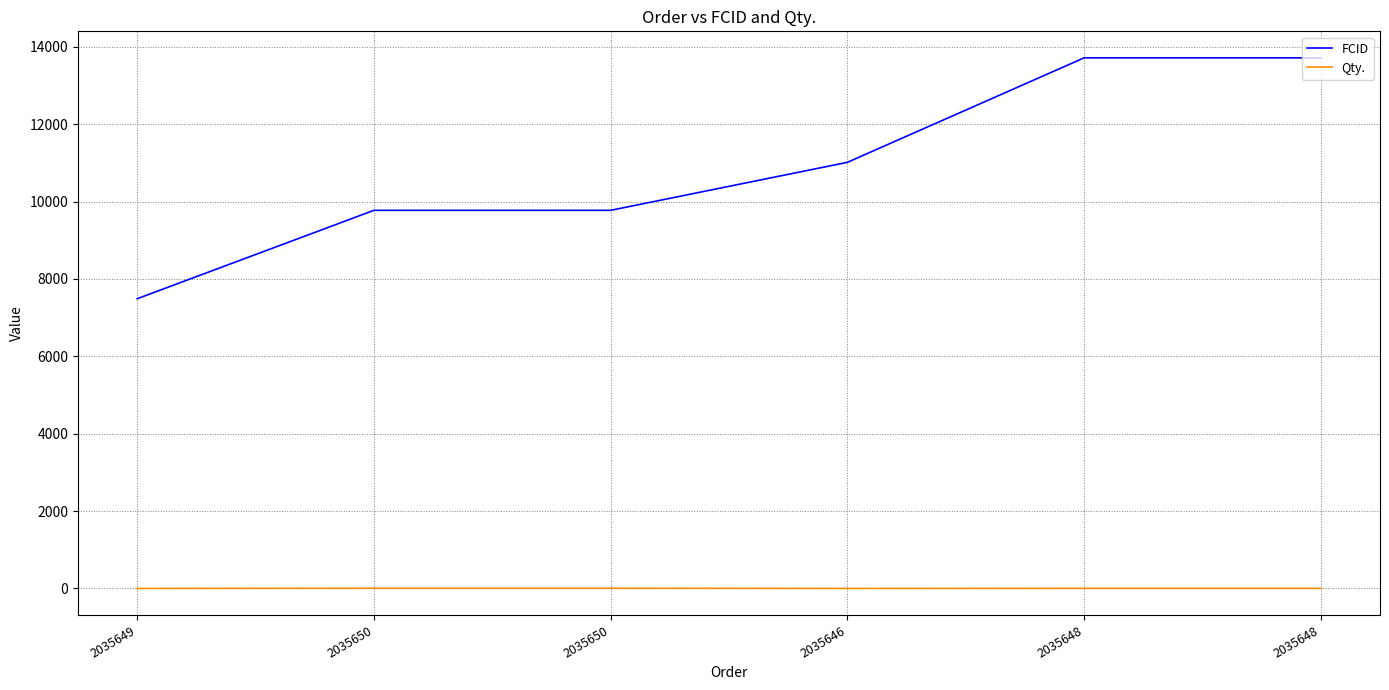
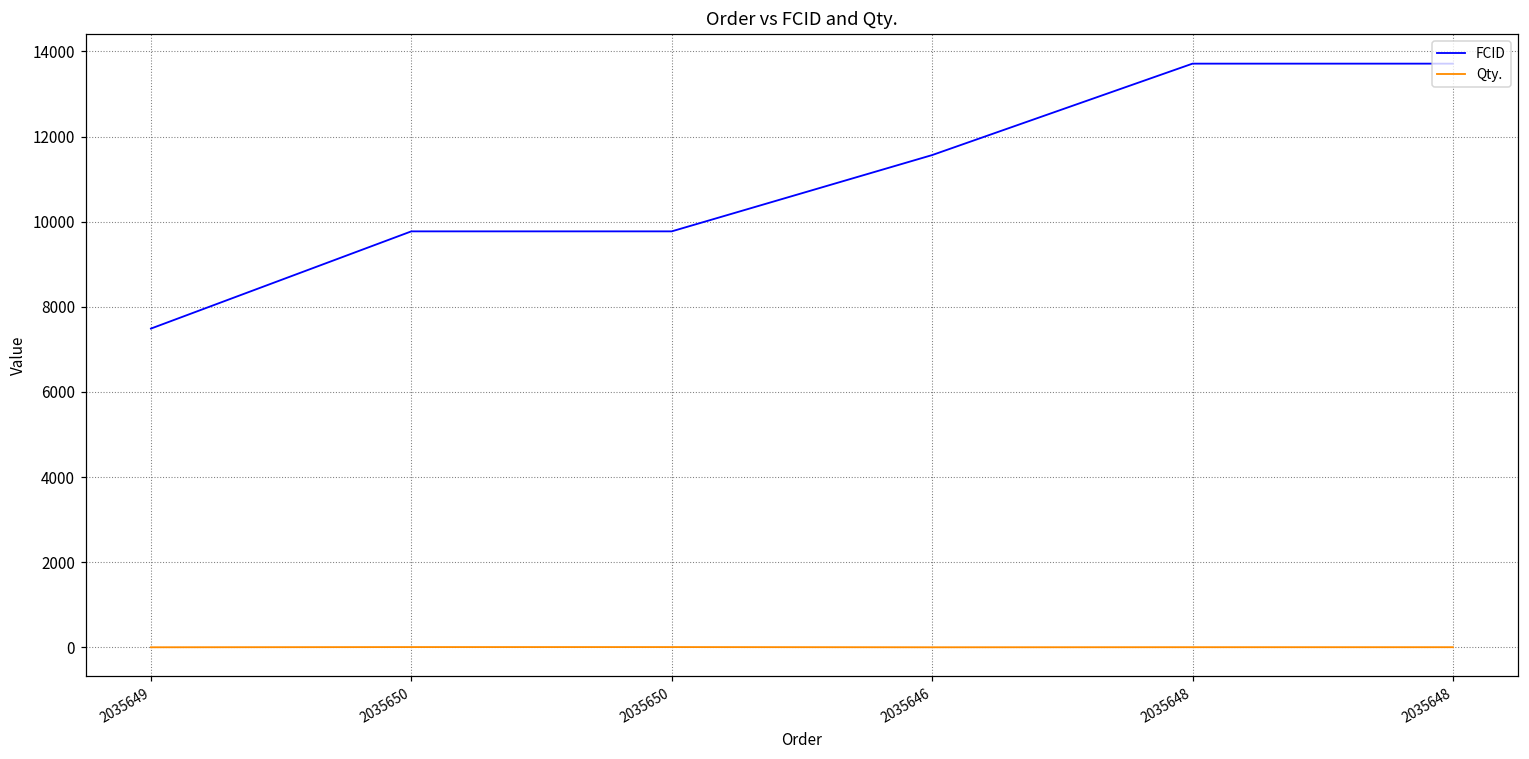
  {
    "FCID": {
      "2035649": 7500,
-     "2035646": 11000
+     "2035646": 11600
    },
    "Qty.": {
      "2035649": 0,
      "2035646": 0
    }
  }
